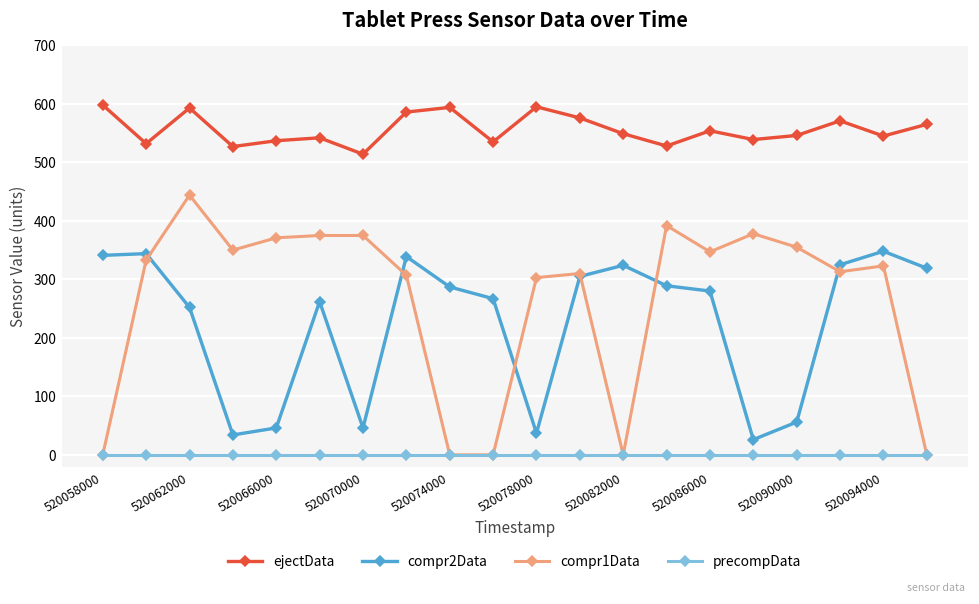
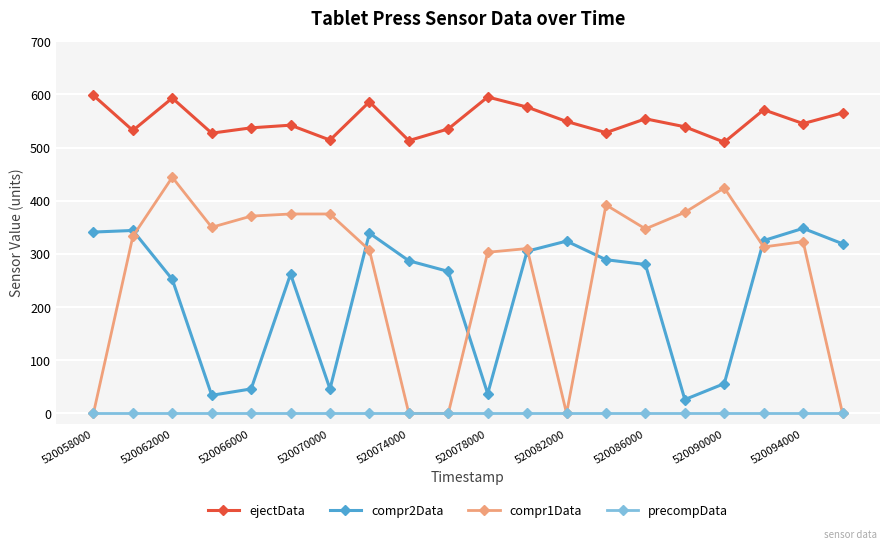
  {
    "ejectData": {
      "520058000": 600,
      "520062000": 590,
      "520066000": 540,
      "520070000": 510,
-     "520074000": 590,
+     "520074000": 510,
      "520078000": 600,
      "520082000": 550,
      "520086000": 550,
-     "520090000": 550,
+     "520090000": 510,
      "520094000": 550
    },
    "compr1Data": {
      "520062000": 440,
      "520066000": 370,
      "520070000": 380,
      "520078000": 300,
      "520086000": 350,
-     "520090000": 360,
+     "520090000": 420,
      "520094000": 320
    }
  }
